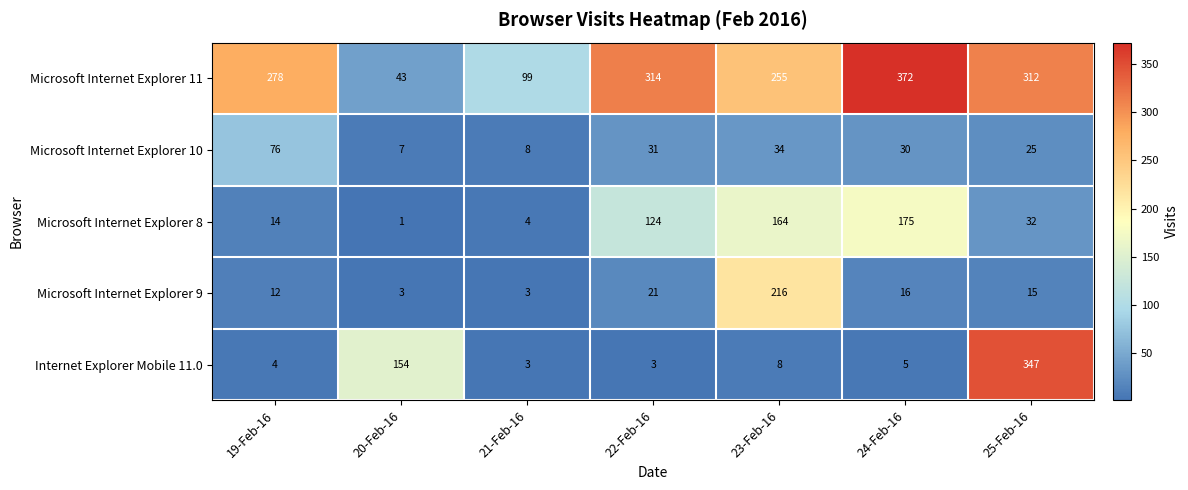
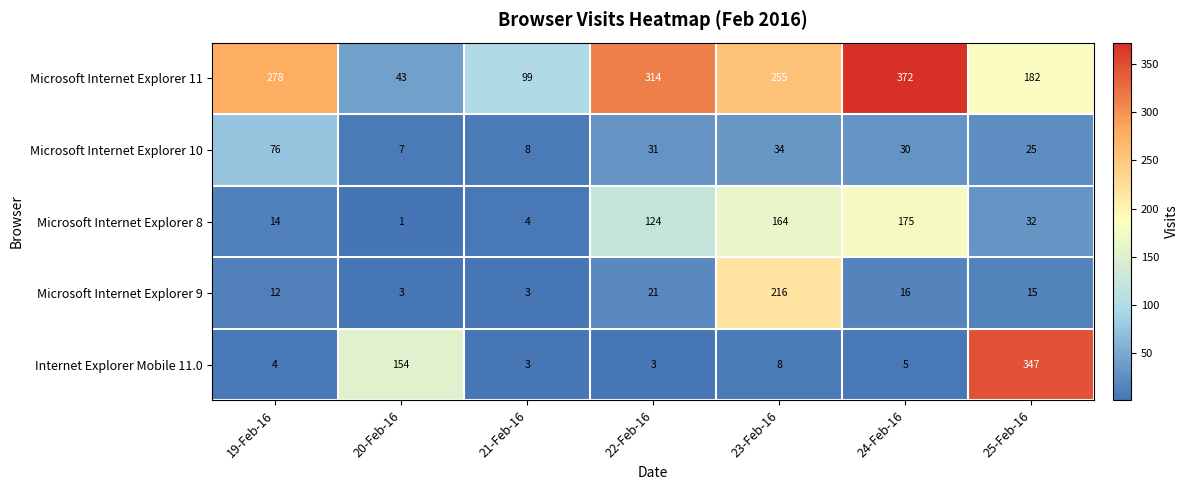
  {
    "Microsoft Internet Explorer 11": {
      "19-Feb-16": 278,
      "20-Feb-16": 43,
      "21-Feb-16": 99,
      "22-Feb-16": 314,
      "23-Feb-16": 255,
      "24-Feb-16": 372,
-     "25-Feb-16": 312
+     "25-Feb-16": 182
    },
    "Microsoft Internet Explorer 10": {
      "19-Feb-16": 76,
      "20-Feb-16": 7,
      "21-Feb-16": 8,
      "22-Feb-16": 31,
      "23-Feb-16": 34,
      "24-Feb-16": 30,
      "25-Feb-16": 25
    },
    "Microsoft Internet Explorer 8": {
      "19-Feb-16": 14,
      "20-Feb-16": 1,
      "21-Feb-16": 4,
      "22-Feb-16": 124,
      "23-Feb-16": 164,
      "24-Feb-16": 175,
      "25-Feb-16": 32
    },
    "Microsoft Internet Explorer 9": {
      "19-Feb-16": 12,
      "20-Feb-16": 3,
      "21-Feb-16": 3,
      "22-Feb-16": 21,
      "23-Feb-16": 216,
      "24-Feb-16": 16,
      "25-Feb-16": 15
    },
    "Internet Explorer Mobile 11.0": {
      "19-Feb-16": 4,
      "20-Feb-16": 154,
      "21-Feb-16": 3,
      "22-Feb-16": 3,
      "23-Feb-16": 8,
      "24-Feb-16": 5,
      "25-Feb-16": 347
    }
  }
